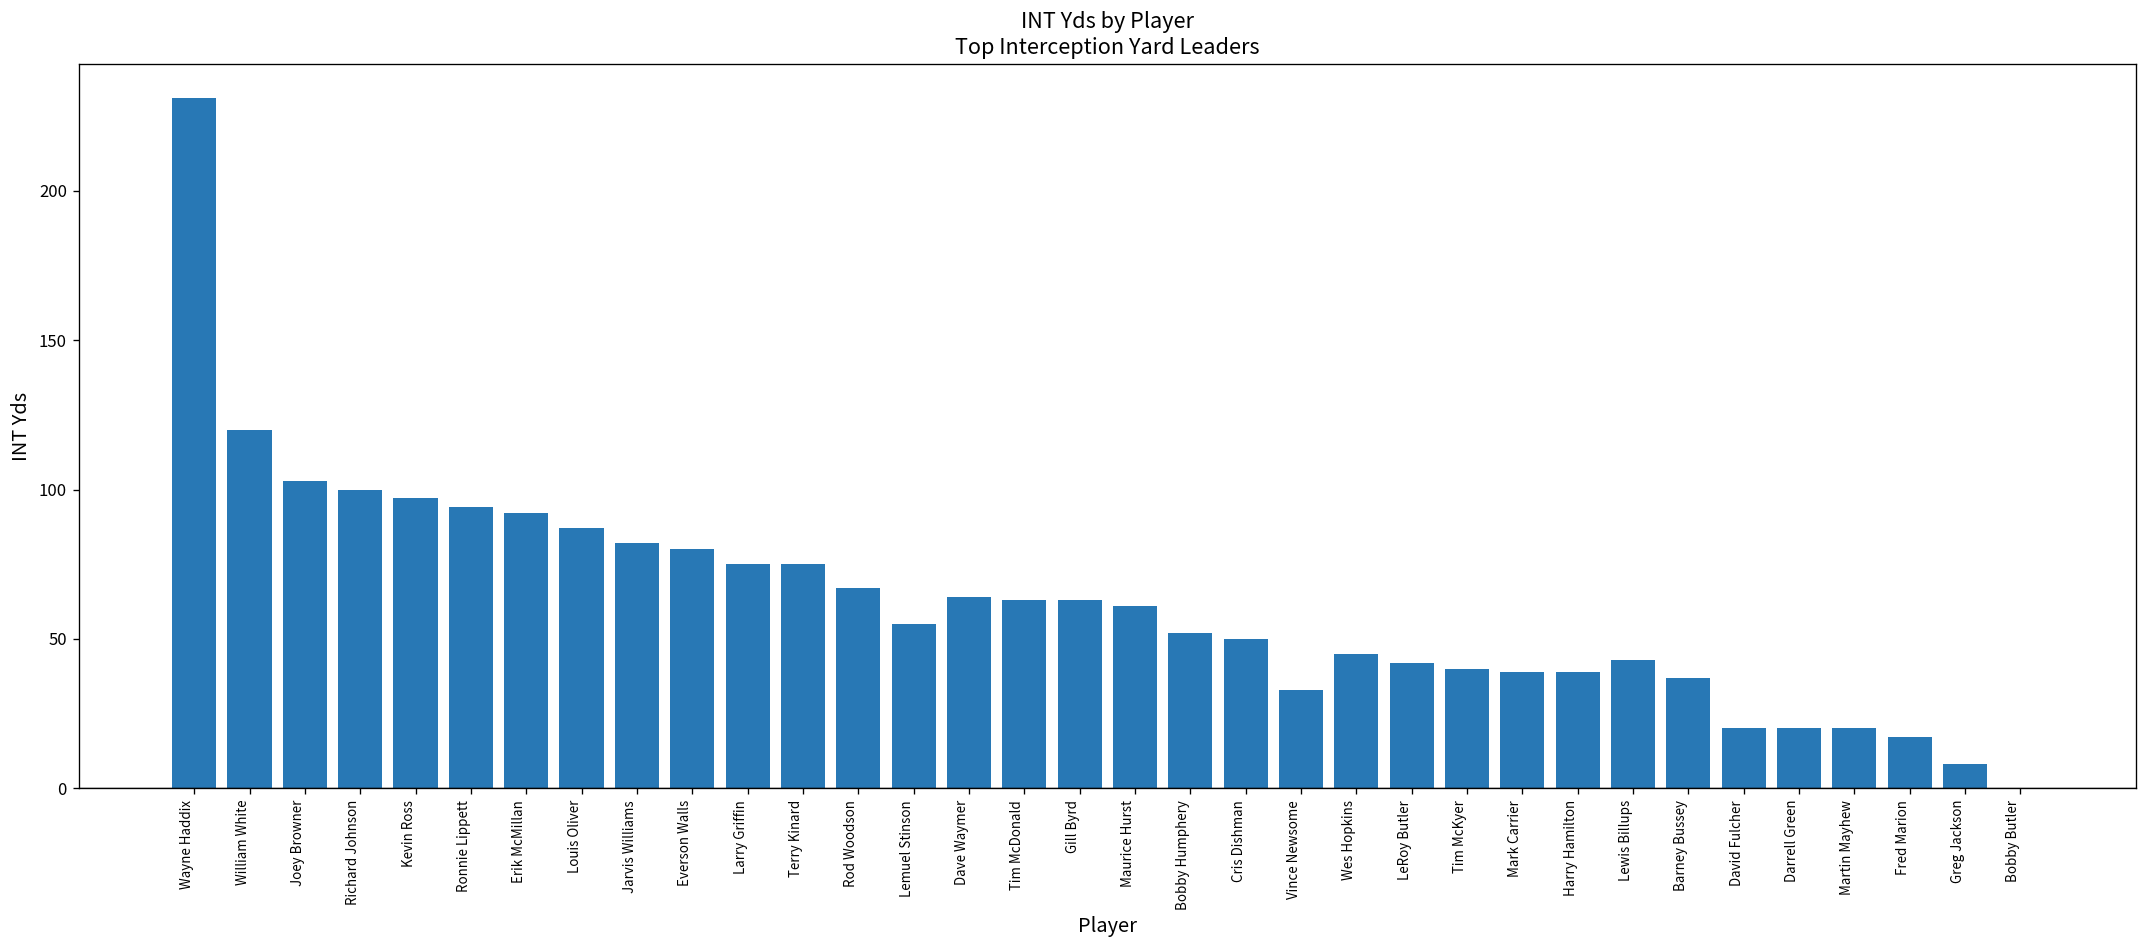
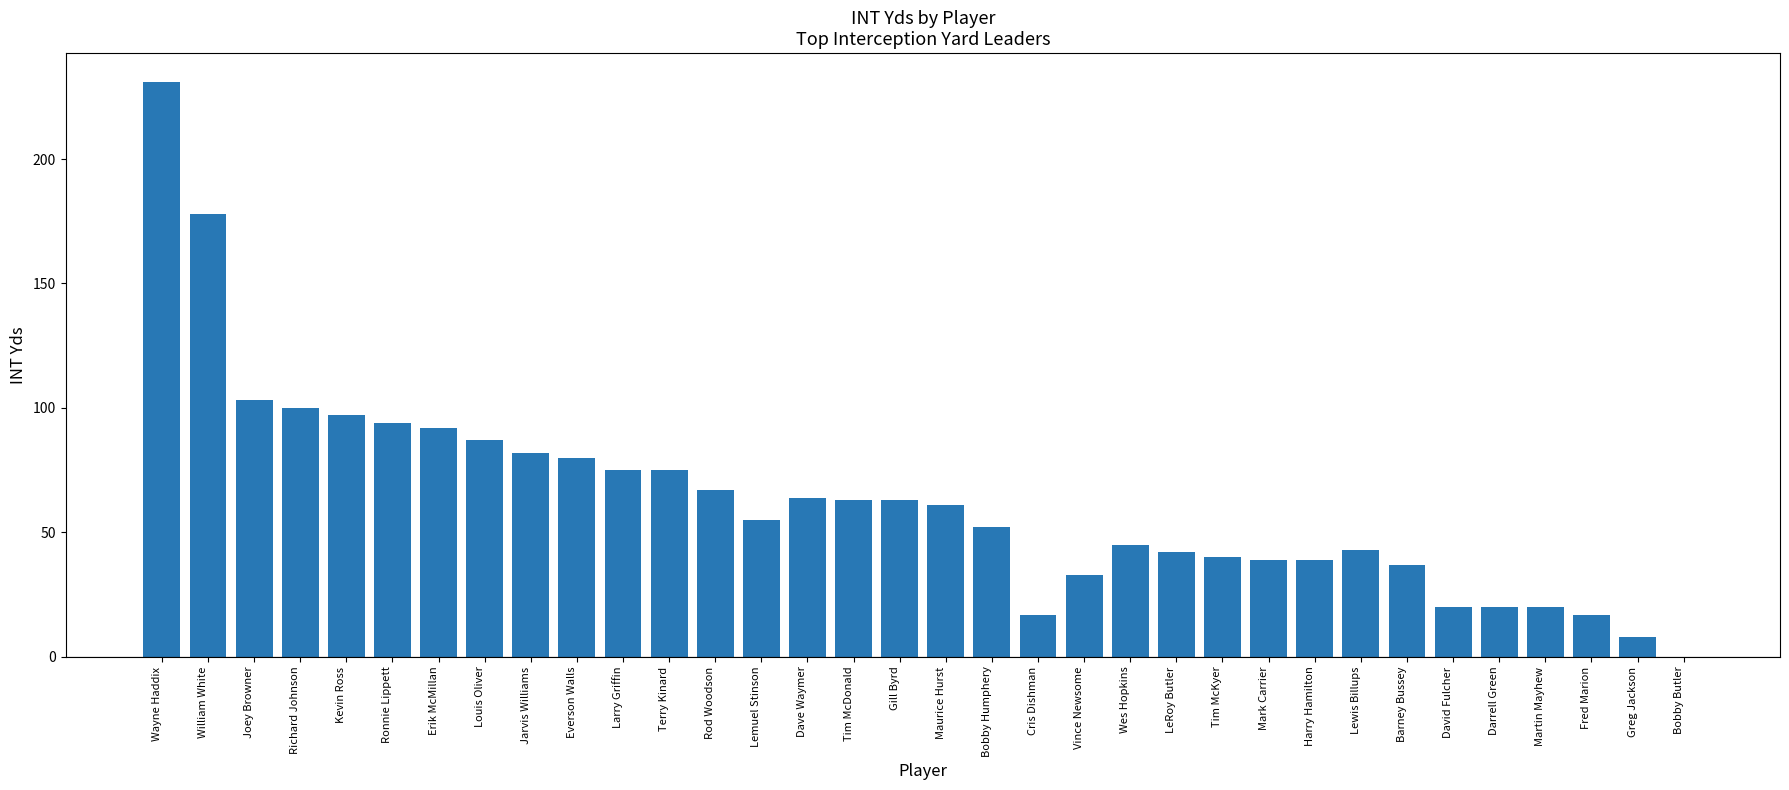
  {
    "Wayne Haddix": 231,
-   "William White": 120,
+   "William White": 178,
    "Joey Browner": 103,
    "Richard Johnson": 100,
    "Kevin Ross": 97,
    "Ronnie Lippett": 94,
    "Erik McMillan": 92,
    "Louis Oliver": 87,
    "Jarvis Williams": 82,
    "Everson Walls": 80,
    "Larry Griffin": 75,
    "Terry Kinard": 75,
    "Rod Woodson": 67,
    "Lemuel Stinson": 55,
    "Dave Waymer": 64,
    "Tim McDonald": 63,
    "Gill Byrd": 63,
    "Maurice Hurst": 61,
    "Bobby Humphery": 52,
-   "Cris Dishman": 50,
+   "Cris Dishman": 17,
    "Vince Newsome": 33,
    "Wes Hopkins": 45,
    "LeRoy Butler": 42,
    "Tim McKyer": 40,
    "Mark Carrier": 39,
    "Harry Hamilton": 39,
    "Lewis Billups": 43,
    "Barney Bussey": 37,
    "David Fulcher": 20,
    "Darrell Green": 20,
    "Martin Mayhew": 20,
    "Fred Marion": 17,
    "Greg Jackson": 8,
    "Bobby Butler": 0
  }
